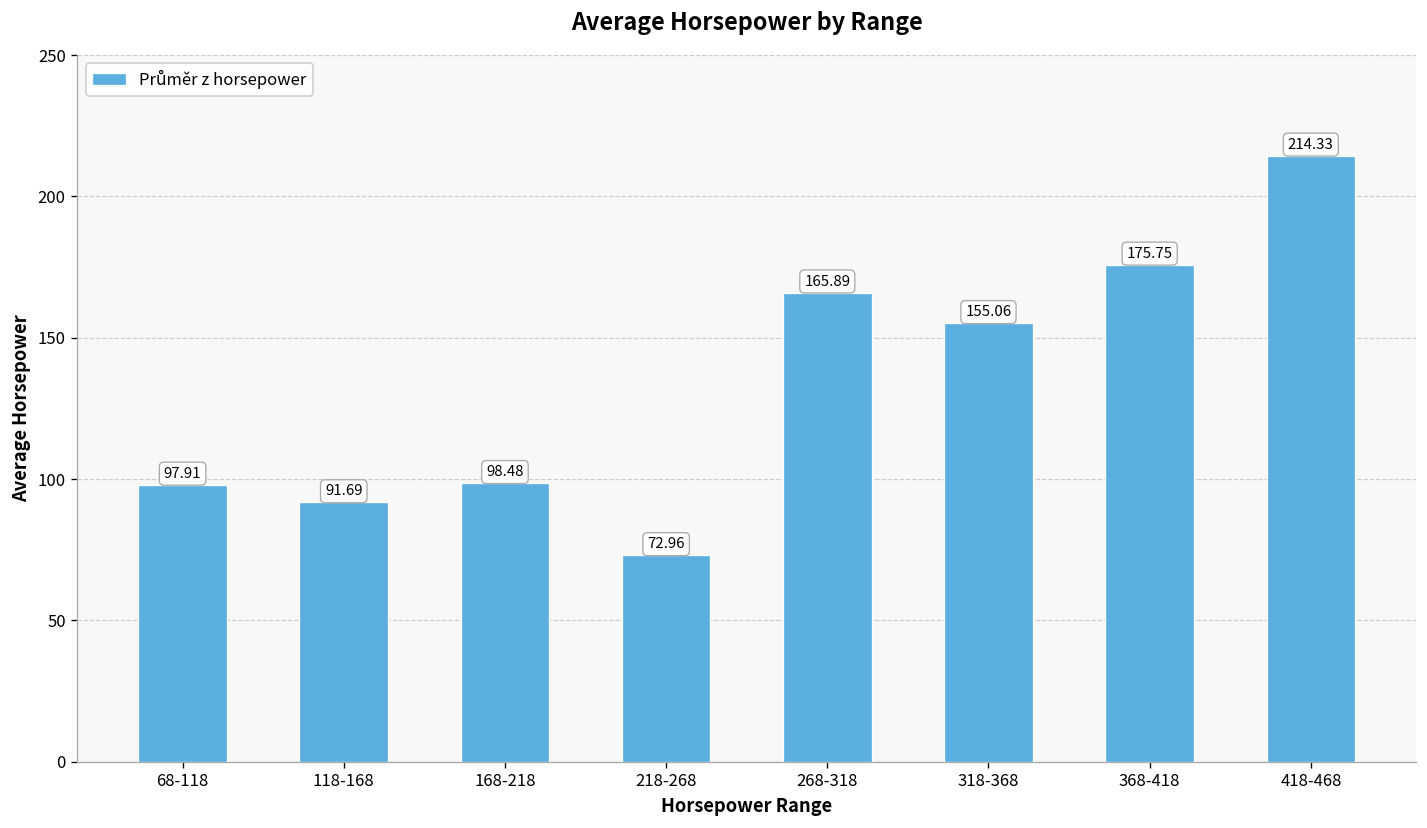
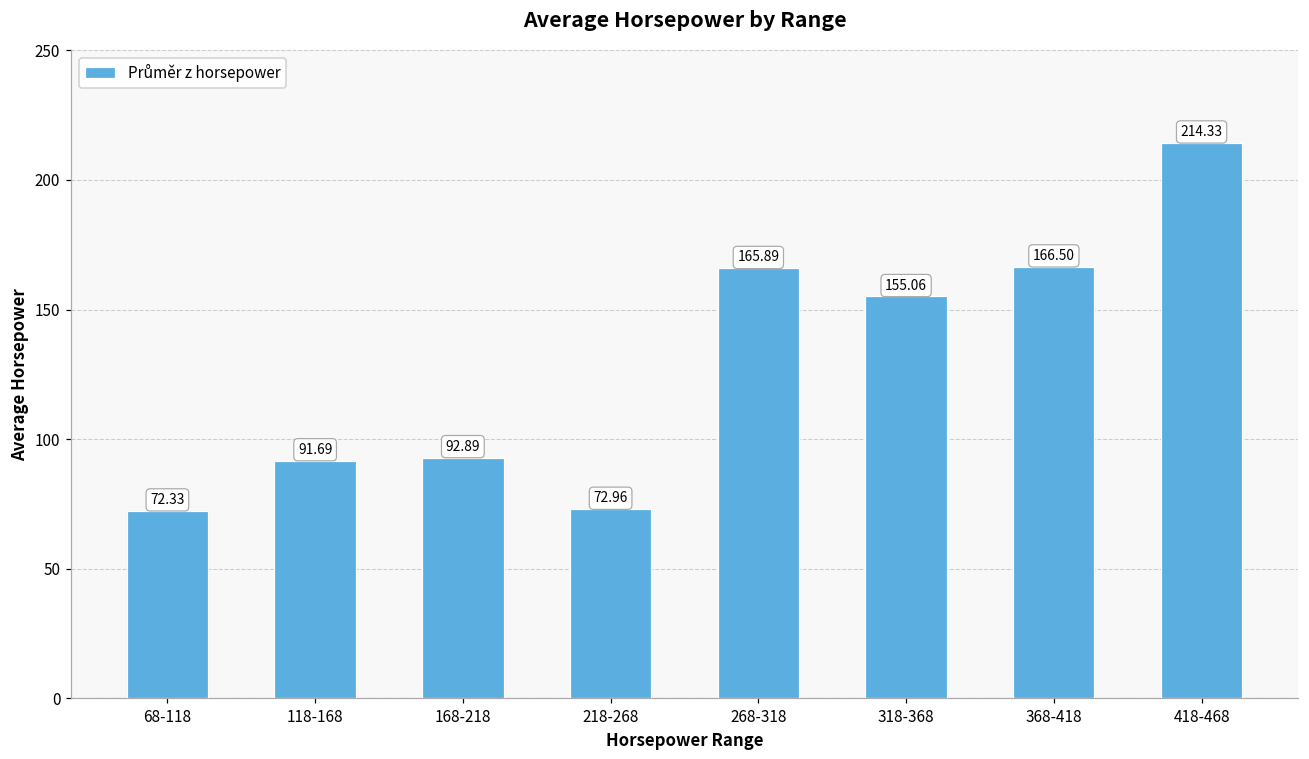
  {
-   "68-118": 97.91,
-   "168-218": 98.48,
-   "368-418": 175.75
+   "68-118": 72.33,
+   "168-218": 92.89,
+   "368-418": 166.50
  }
